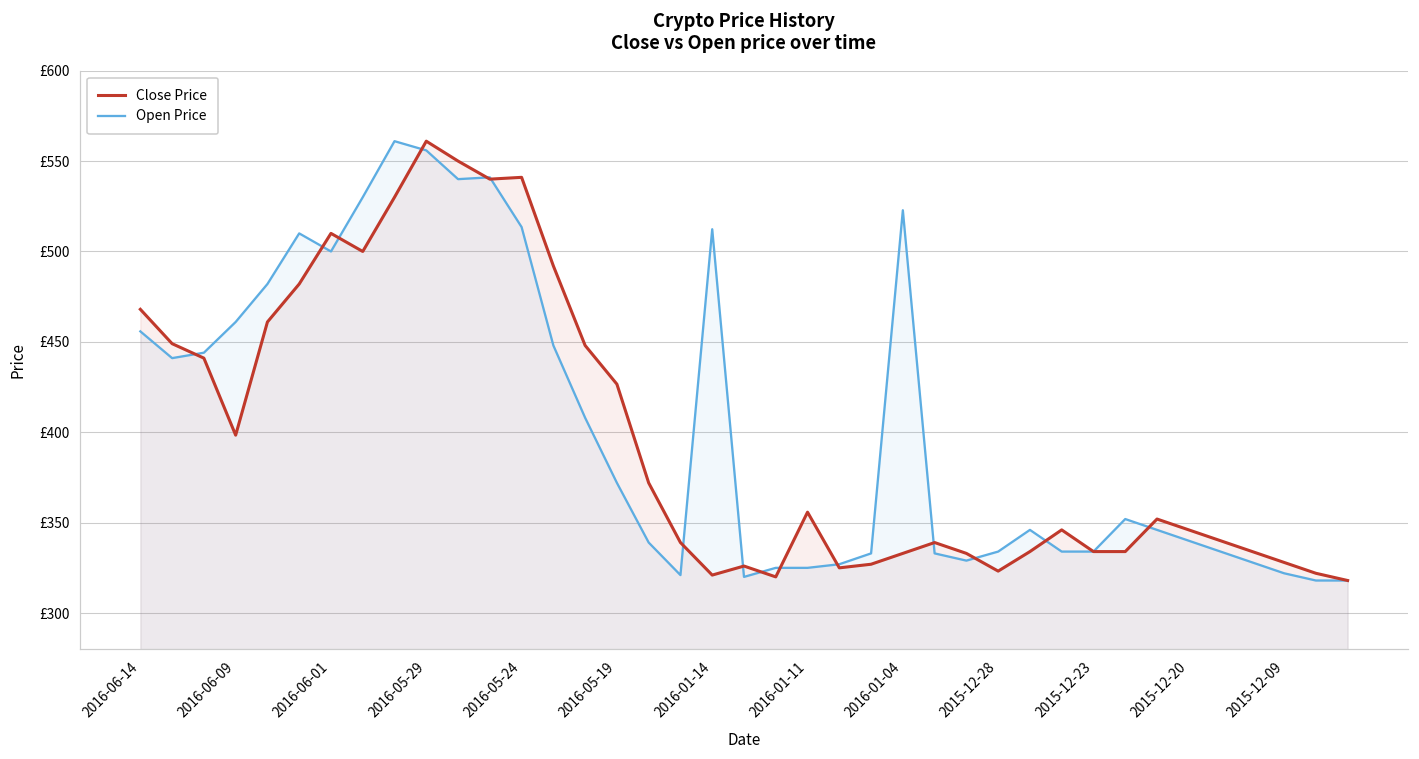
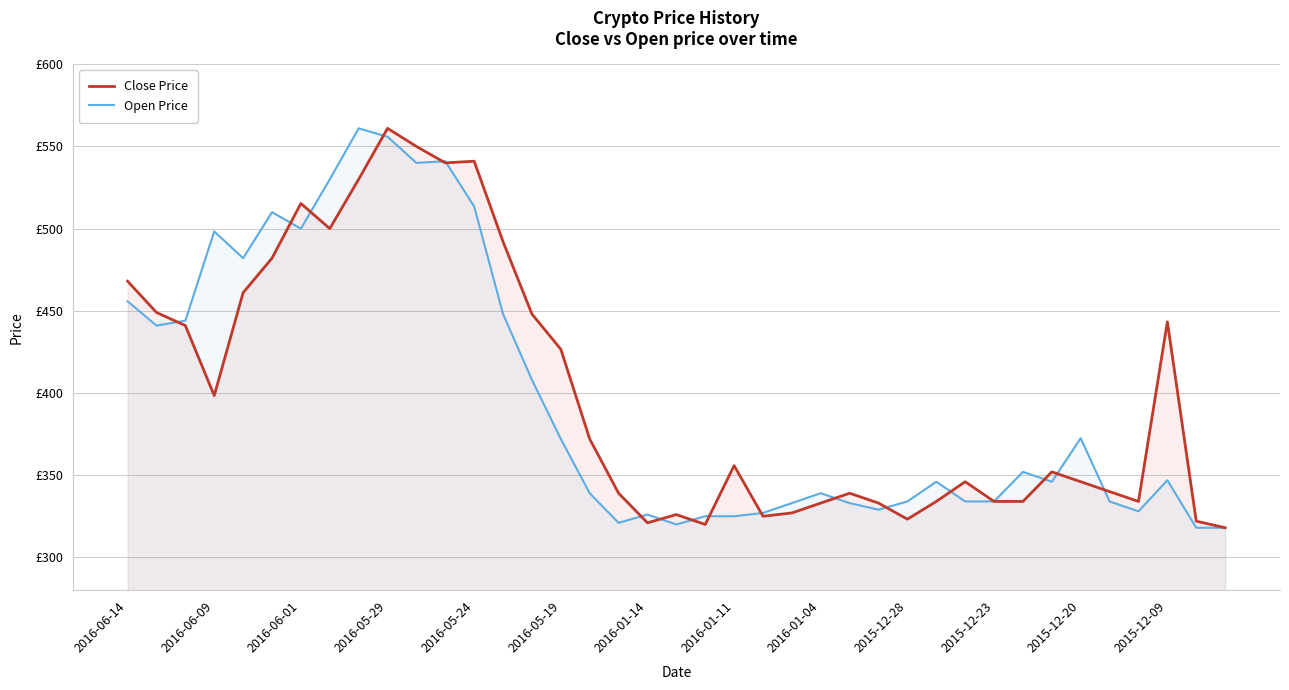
  {
    "Close Price": {
      "2016-06-14": "£468",
      "2016-06-09": "£398",
-     "2016-06-01": "£510",
+     "2016-06-01": "£515",
      "2016-05-29": "£561",
      "2016-05-24": "£541",
      "2016-05-19": "£427",
      "2016-01-14": "£321",
      "2016-01-11": "£356",
      "2016-01-04": "£333",
      "2015-12-28": "£323",
      "2015-12-20": "£346",
-     "2015-12-09": "£328"
+     "2015-12-09": "£443"
    },
    "Open Price": {
      "2016-06-14": "£456",
-     "2016-06-09": "£461",
+     "2016-06-09": "£498",
      "2016-06-01": "£500",
      "2016-05-29": "£556",
      "2016-05-24": "£514",
      "2016-05-19": "£372",
-     "2016-01-14": "£512",
+     "2016-01-14": "£326",
      "2016-01-11": "£325",
-     "2016-01-04": "£523",
+     "2016-01-04": "£339",
      "2015-12-28": "£334",
-     "2015-12-20": "£340",
-     "2015-12-09": "£322"
+     "2015-12-20": "£373",
+     "2015-12-09": "£347"
    }
  }
